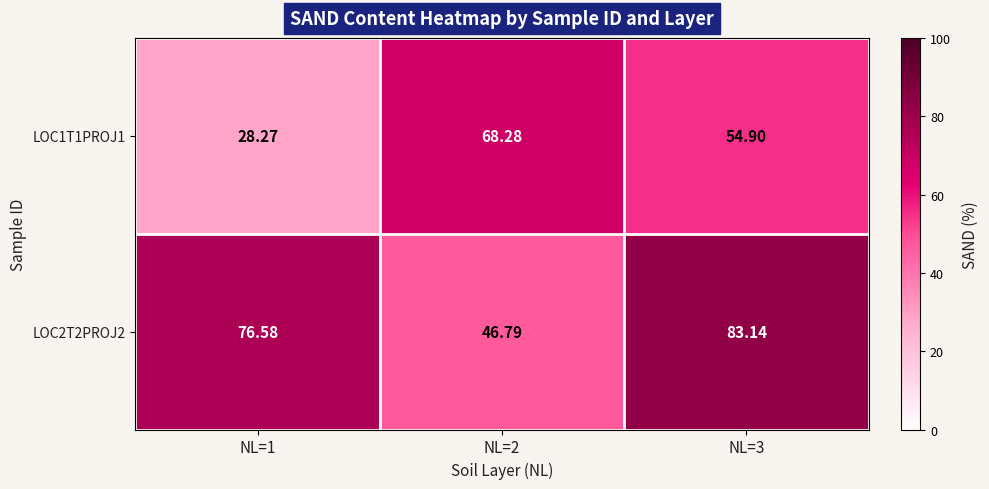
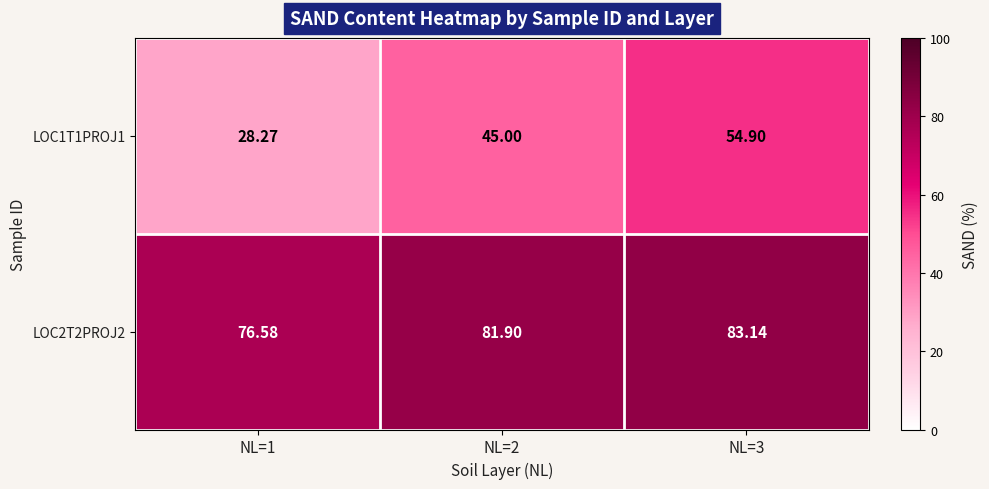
  {
    "LOC1T1PROJ1": {
      "NL=1": 28.27,
-     "NL=2": 68.28,
+     "NL=2": 45.00,
      "NL=3": 54.90
    },
    "LOC2T2PROJ2": {
      "NL=1": 76.58,
-     "NL=2": 46.79,
+     "NL=2": 81.90,
      "NL=3": 83.14
    }
  }
